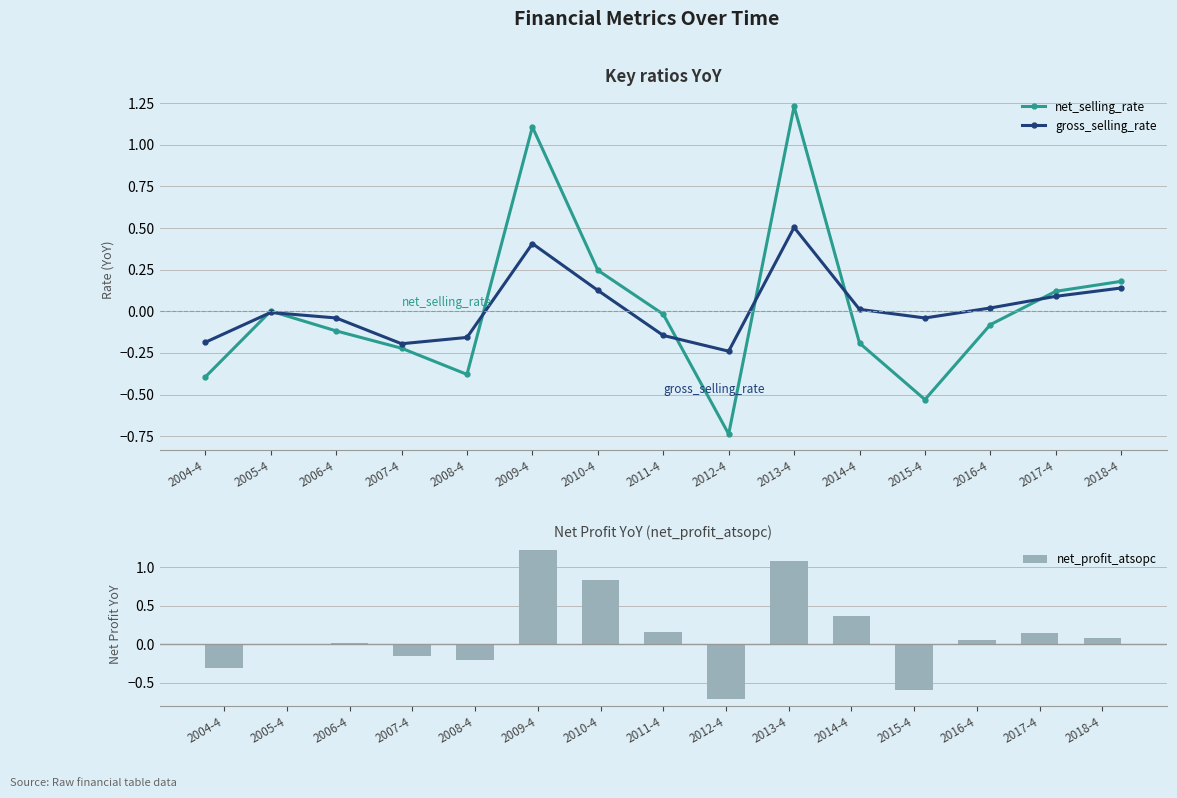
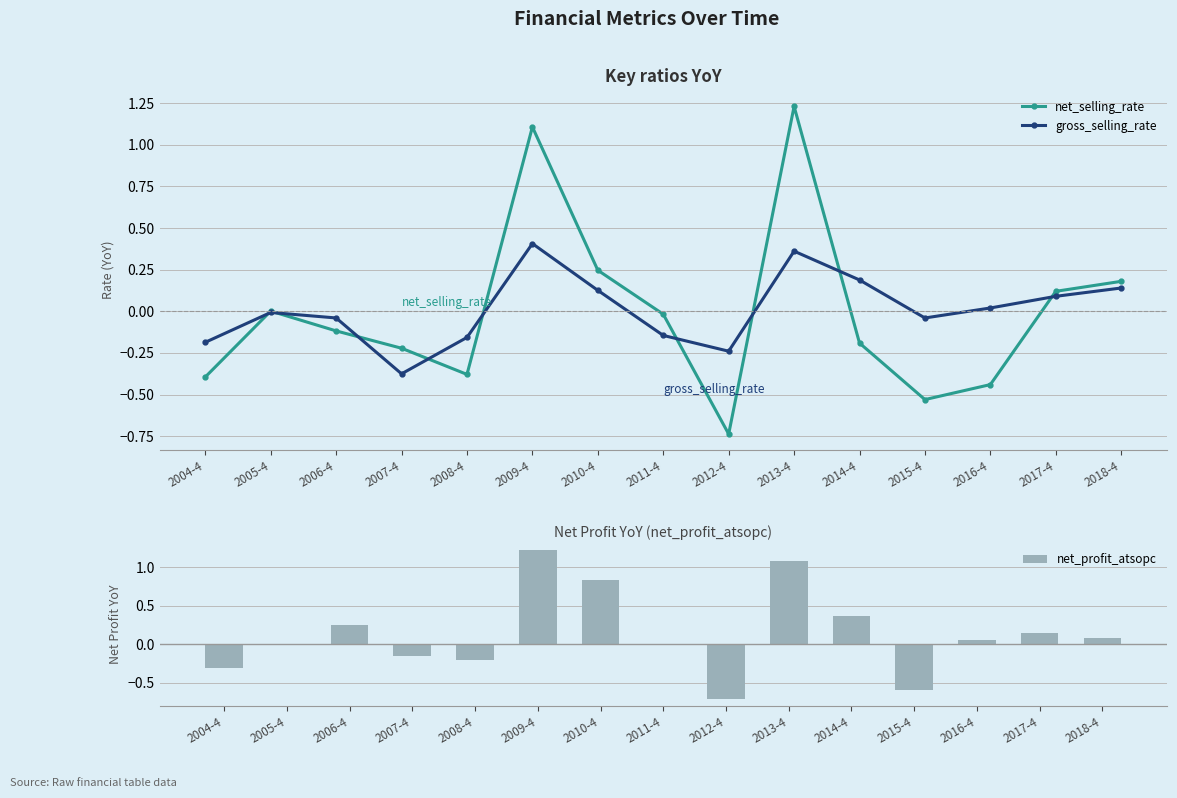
  {
    "Key ratios YoY": {
      "net_selling_rate": {
        "2004-4": -0.39,
        "2006-4": -0.12,
        "2007-4": -0.22,
        "2008-4": -0.38,
        "2009-4": 1.11,
        "2010-4": 0.25,
        "2011-4": -0.02,
        "2012-4": -0.74,
        "2013-4": 1.23,
        "2014-4": -0.19,
        "2015-4": -0.53,
-       "2016-4": -0.08,
+       "2016-4": -0.44,
        "2017-4": 0.12,
        "2018-4": 0.18
      },
      "gross_selling_rate": {
        "2004-4": -0.19,
        "2006-4": -0.04,
-       "2007-4": -0.19,
+       "2007-4": -0.38,
        "2008-4": -0.16,
        "2009-4": 0.41,
        "2010-4": 0.13,
        "2011-4": -0.14,
        "2012-4": -0.24,
-       "2013-4": 0.50,
-       "2014-4": 0.01,
+       "2013-4": 0.36,
+       "2014-4": 0.19,
        "2015-4": -0.04,
        "2016-4": 0.02,
        "2017-4": 0.09,
        "2018-4": 0.14
      }
    },
    "Net Profit YoY (net_profit_atsopc)": {
      "2004-4": -0.3,
-     "2006-4": 0.0,
+     "2006-4": 0.2,
      "2007-4": -0.2,
      "2008-4": -0.2,
      "2009-4": 1.2,
      "2010-4": 0.8,
-     "2011-4": 0.2,
+     "2011-4": 0.0,
      "2012-4": -0.7,
      "2013-4": 1.1,
      "2014-4": 0.4,
      "2015-4": -0.6,
      "2016-4": 0.1,
      "2017-4": 0.2,
      "2018-4": 0.1
    }
  }
